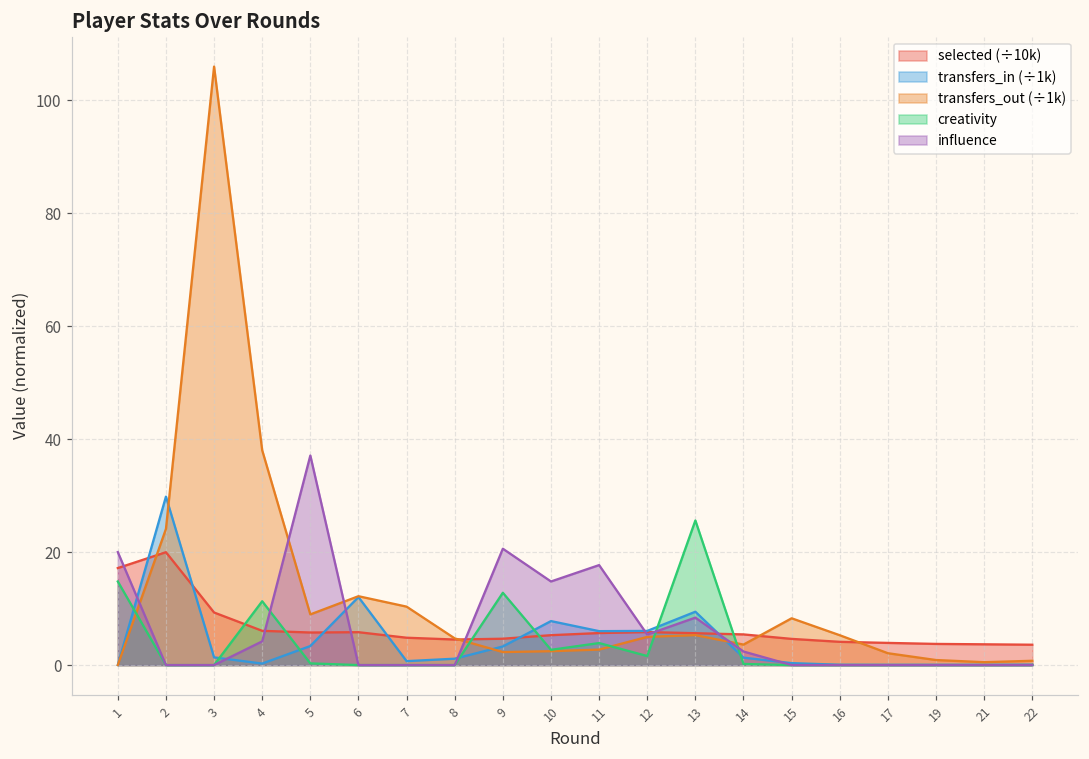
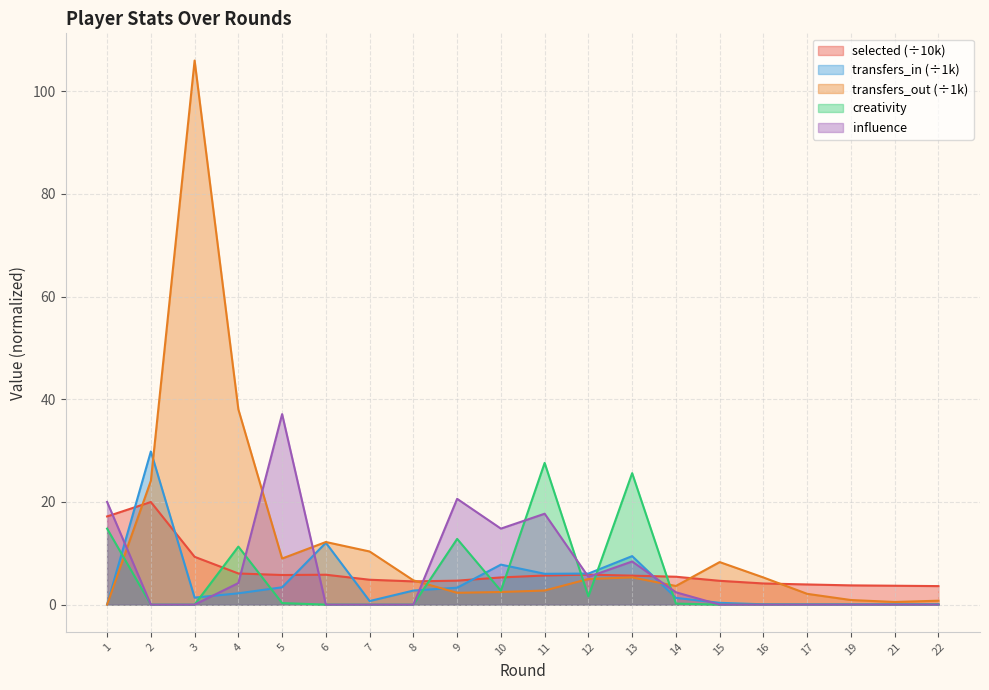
  {
    "transfers_in (÷1k)": {
      "2": 30,
      "3": 1,
-     "4": 0,
+     "4": 2,
      "5": 3,
      "7": 1,
-     "8": 1,
+     "8": 3,
      "9": 3,
      "10": 8,
      "13": 9,
      "14": 1
    },
    "creativity": {
      "1": 15,
      "4": 11,
      "5": 0,
      "9": 13,
-     "11": 4,
+     "11": 28,
      "12": 2,
      "13": 26,
      "14": 0
    },
    "influence": {
      "1": 20,
      "4": 4,
      "5": 37,
      "9": 21,
      "10": 15,
      "11": 18,
      "13": 8,
      "14": 2
    }
  }
